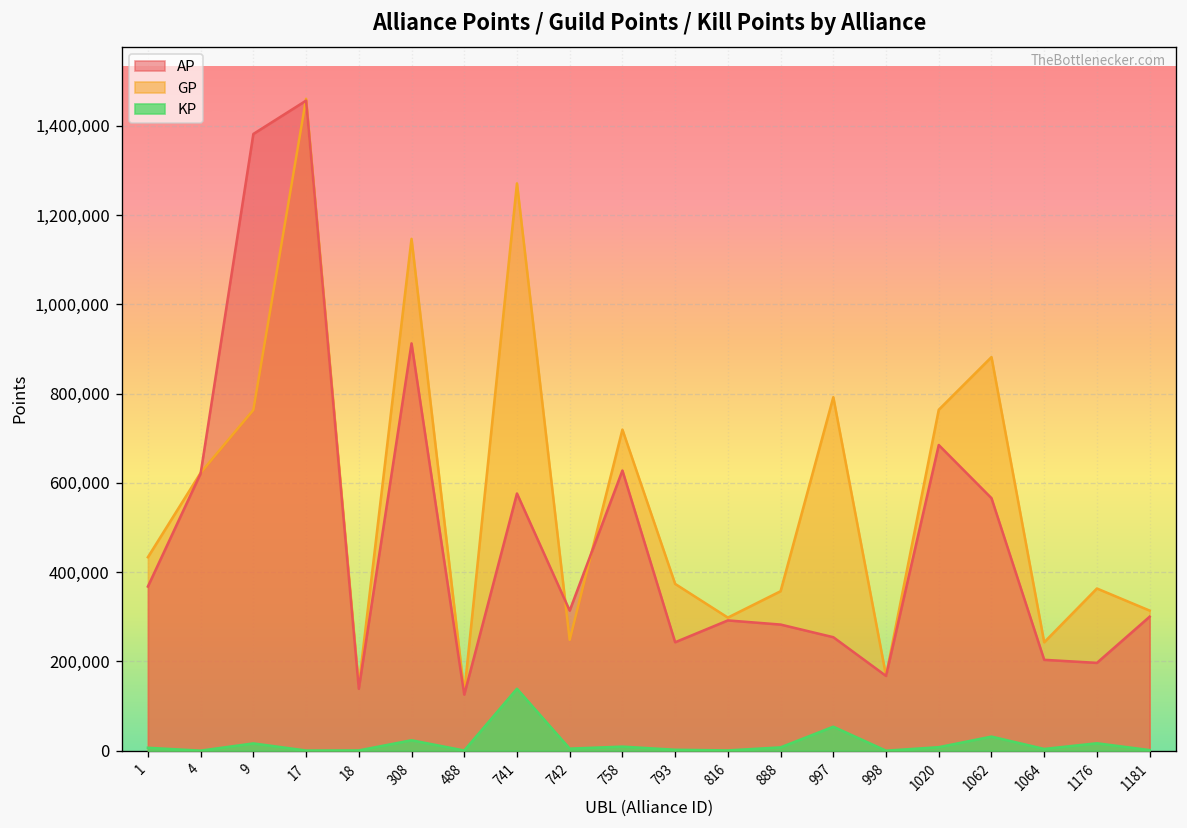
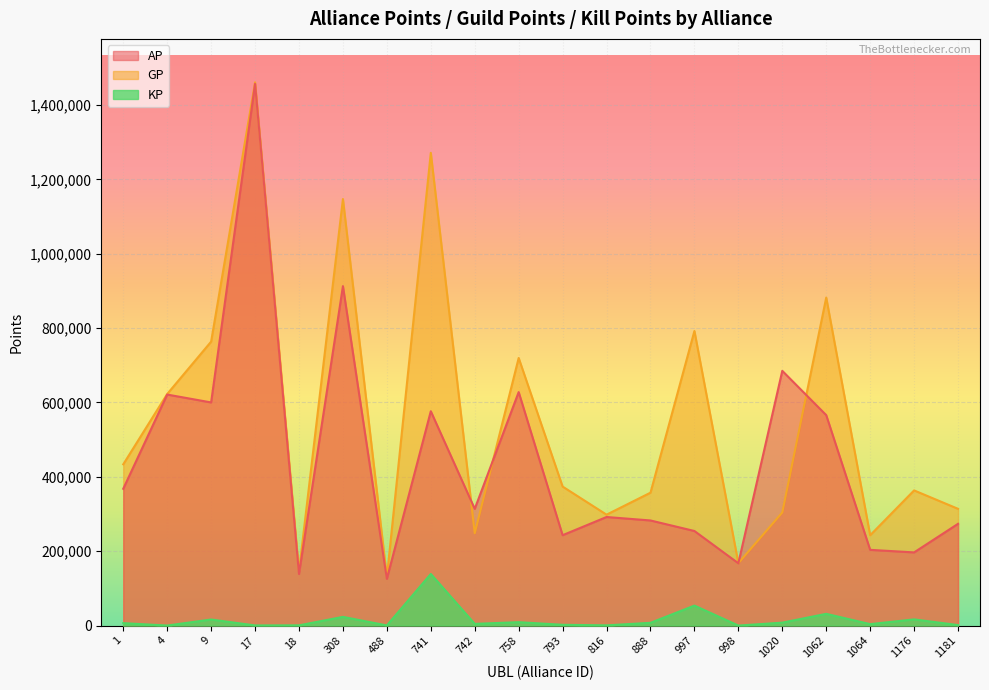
  {
    "GP": {
      "1": "430,000",
      "9": "760,000",
      "308": "1,150,000",
      "741": "1,270,000",
      "742": "250,000",
      "758": "720,000",
      "793": "370,000",
      "888": "360,000",
      "997": "790,000",
-     "1020": "760,000",
+     "1020": "300,000",
      "1062": "880,000",
      "1064": "240,000",
      "1176": "360,000",
      "1181": "310,000"
    },
    "AP": {
      "1": "370,000",
-     "9": "1,380,000",
+     "9": "600,000",
      "308": "910,000",
      "741": "580,000",
      "742": "310,000",
      "758": "630,000",
      "793": "240,000",
      "888": "280,000",
      "997": "250,000",
      "1020": "680,000",
      "1062": "570,000",
      "1064": "200,000",
      "1176": "200,000",
-     "1181": "300,000"
+     "1181": "270,000"
    },
    "KP": {
      "1": "10,000",
      "4": "0",
      "9": "20,000",
      "17": "0",
      "18": "0",
      "308": "20,000",
      "488": "0",
      "741": "140,000",
      "742": "0",
      "758": "10,000",
      "793": "0",
      "816": "0",
      "888": "10,000",
      "997": "50,000",
      "998": "0",
      "1020": "10,000",
      "1062": "30,000",
      "1064": "0",
      "1176": "20,000",
      "1181": "0"
    }
  }
